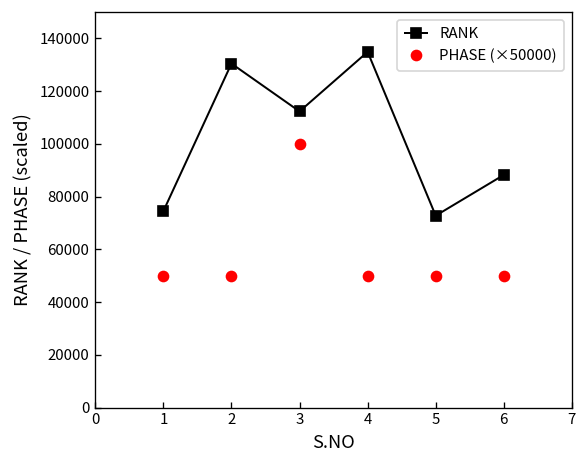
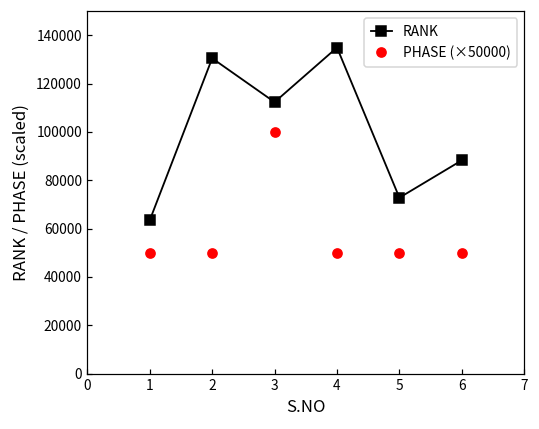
  {
    "RANK": {
-     "1": 74000,
+     "1": 63000,
      "2": 130000,
      "3": 112000,
      "4": 135000,
      "5": 73000,
      "6": 88000
    },
    "PHASE (×50000)": {
      "1": 50000,
      "2": 50000,
      "3": 100000,
      "4": 50000,
      "5": 50000,
      "6": 50000
    }
  }
